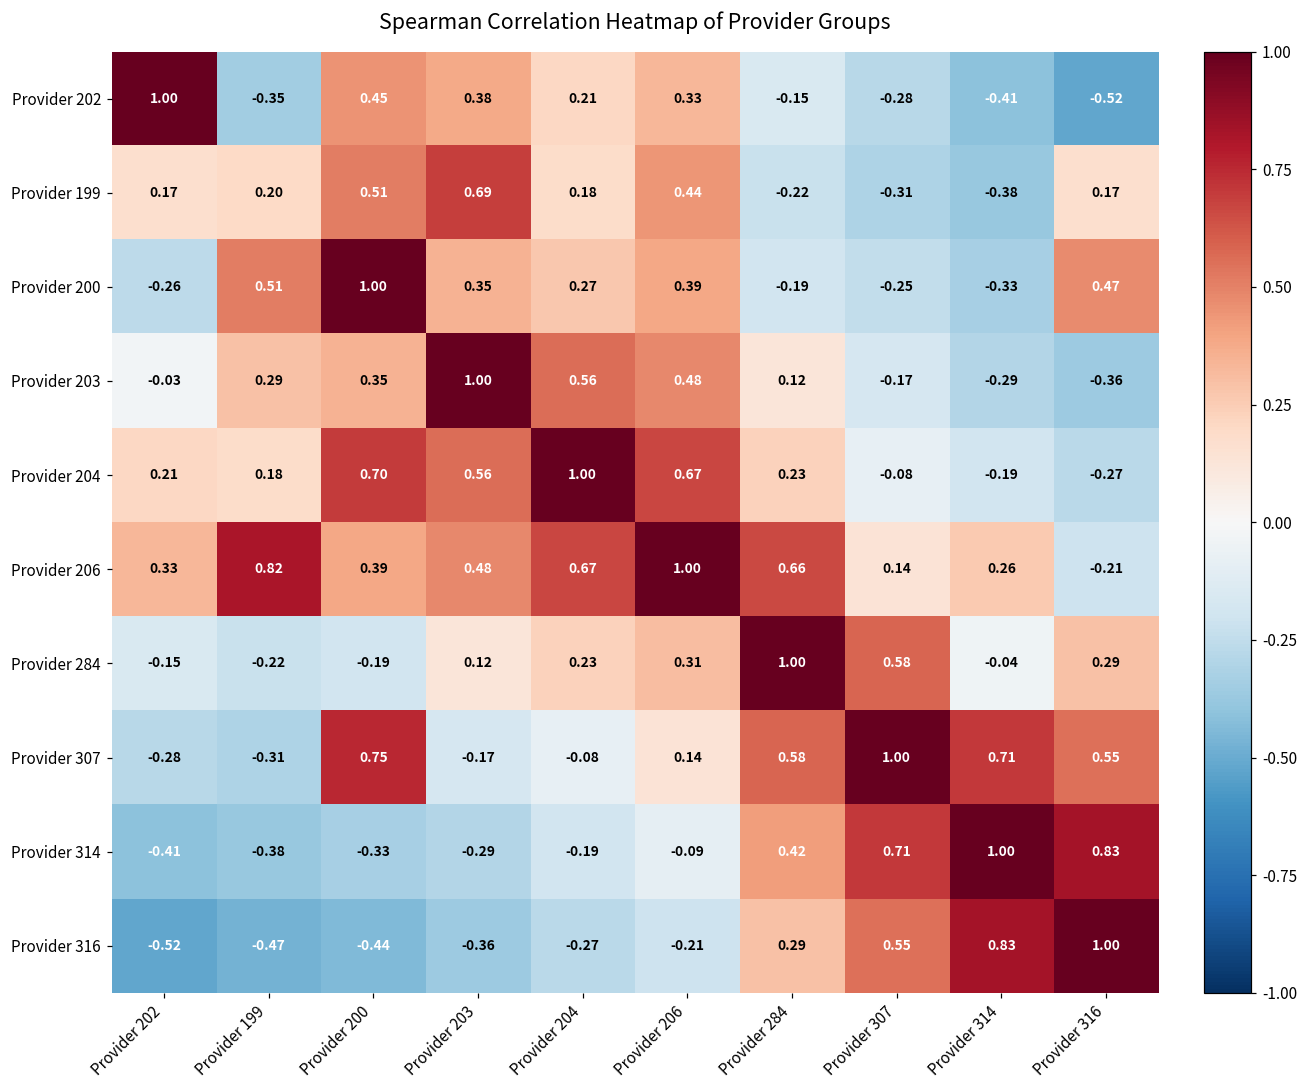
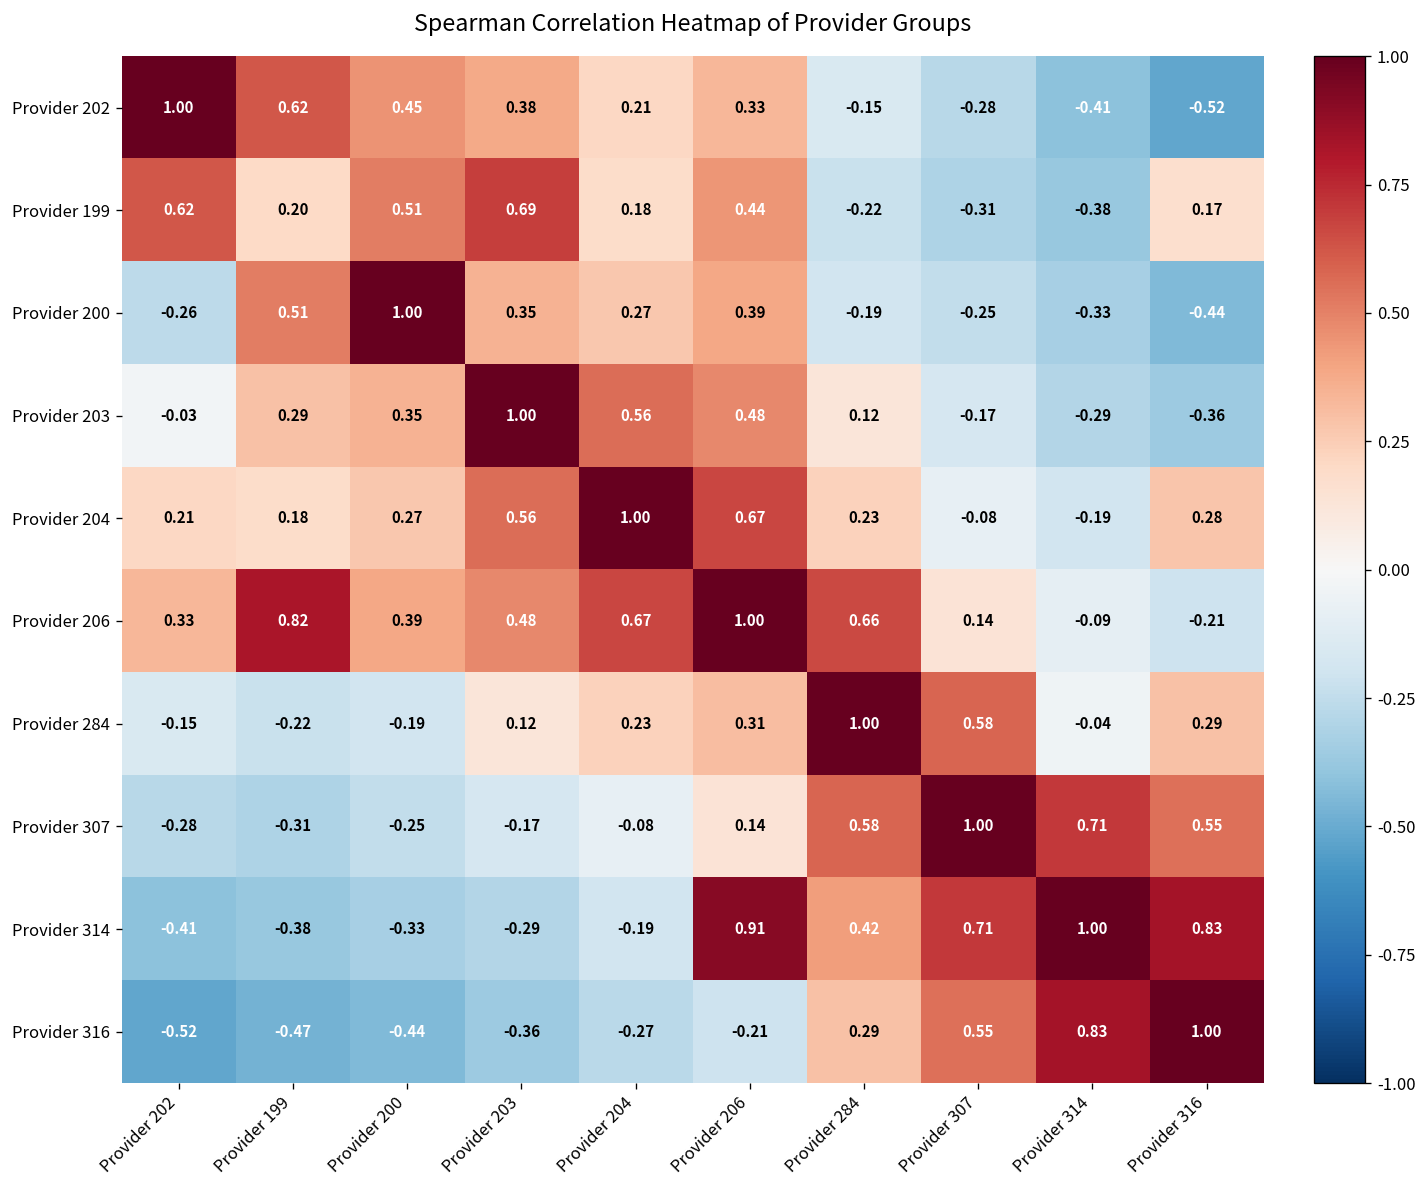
  {
    "Provider 202": {
      "Provider 202": 1.00,
-     "Provider 199": -0.35,
+     "Provider 199": 0.62,
      "Provider 200": 0.45,
      "Provider 203": 0.38,
      "Provider 204": 0.21,
      "Provider 206": 0.33,
      "Provider 284": -0.15,
      "Provider 307": -0.28,
      "Provider 314": -0.41,
      "Provider 316": -0.52
    },
    "Provider 199": {
-     "Provider 202": 0.17,
+     "Provider 202": 0.62,
      "Provider 199": 0.20,
      "Provider 200": 0.51,
      "Provider 203": 0.69,
      "Provider 204": 0.18,
      "Provider 206": 0.44,
      "Provider 284": -0.22,
      "Provider 307": -0.31,
      "Provider 314": -0.38,
      "Provider 316": 0.17
    },
    "Provider 200": {
      "Provider 202": -0.26,
      "Provider 199": 0.51,
      "Provider 200": 1.00,
      "Provider 203": 0.35,
      "Provider 204": 0.27,
      "Provider 206": 0.39,
      "Provider 284": -0.19,
      "Provider 307": -0.25,
      "Provider 314": -0.33,
-     "Provider 316": 0.47
+     "Provider 316": -0.44
    },
    "Provider 203": {
      "Provider 202": -0.03,
      "Provider 199": 0.29,
      "Provider 200": 0.35,
      "Provider 203": 1.00,
      "Provider 204": 0.56,
      "Provider 206": 0.48,
      "Provider 284": 0.12,
      "Provider 307": -0.17,
      "Provider 314": -0.29,
      "Provider 316": -0.36
    },
    "Provider 204": {
      "Provider 202": 0.21,
      "Provider 199": 0.18,
-     "Provider 200": 0.70,
+     "Provider 200": 0.27,
      "Provider 203": 0.56,
      "Provider 204": 1.00,
      "Provider 206": 0.67,
      "Provider 284": 0.23,
      "Provider 307": -0.08,
      "Provider 314": -0.19,
-     "Provider 316": -0.27
+     "Provider 316": 0.28
    },
    "Provider 206": {
      "Provider 202": 0.33,
      "Provider 199": 0.82,
      "Provider 200": 0.39,
      "Provider 203": 0.48,
      "Provider 204": 0.67,
      "Provider 206": 1.00,
      "Provider 284": 0.66,
      "Provider 307": 0.14,
-     "Provider 314": 0.26,
+     "Provider 314": -0.09,
      "Provider 316": -0.21
    },
    "Provider 284": {
      "Provider 202": -0.15,
      "Provider 199": -0.22,
      "Provider 200": -0.19,
      "Provider 203": 0.12,
      "Provider 204": 0.23,
      "Provider 206": 0.31,
      "Provider 284": 1.00,
      "Provider 307": 0.58,
      "Provider 314": -0.04,
      "Provider 316": 0.29
    },
    "Provider 307": {
      "Provider 202": -0.28,
      "Provider 199": -0.31,
-     "Provider 200": 0.75,
+     "Provider 200": -0.25,
      "Provider 203": -0.17,
      "Provider 204": -0.08,
      "Provider 206": 0.14,
      "Provider 284": 0.58,
      "Provider 307": 1.00,
      "Provider 314": 0.71,
      "Provider 316": 0.55
    },
    "Provider 314": {
      "Provider 202": -0.41,
      "Provider 199": -0.38,
      "Provider 200": -0.33,
      "Provider 203": -0.29,
      "Provider 204": -0.19,
-     "Provider 206": -0.09,
+     "Provider 206": 0.91,
      "Provider 284": 0.42,
      "Provider 307": 0.71,
      "Provider 314": 1.00,
      "Provider 316": 0.83
    },
    "Provider 316": {
      "Provider 202": -0.52,
      "Provider 199": -0.47,
      "Provider 200": -0.44,
      "Provider 203": -0.36,
      "Provider 204": -0.27,
      "Provider 206": -0.21,
      "Provider 284": 0.29,
      "Provider 307": 0.55,
      "Provider 314": 0.83,
      "Provider 316": 1.00
    }
  }
